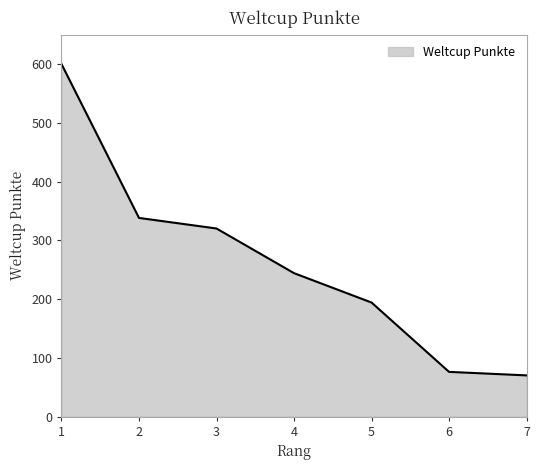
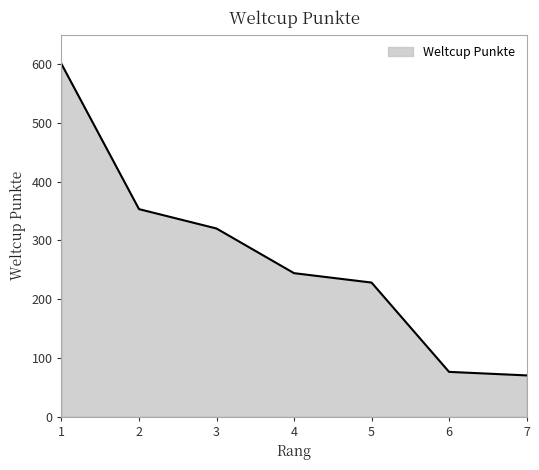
  {
    "1": 600,
-   "2": 340,
+   "2": 350,
    "3": 320,
    "4": 240,
-   "5": 190,
+   "5": 230,
    "6": 80,
    "7": 70
  }
